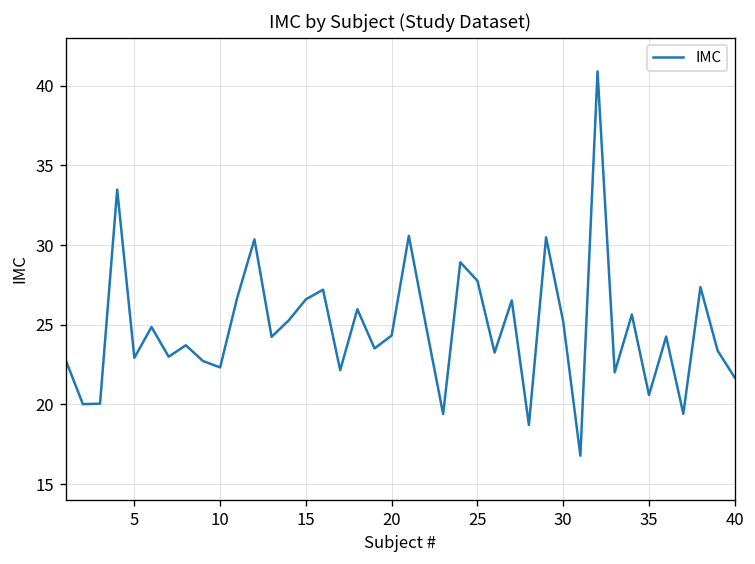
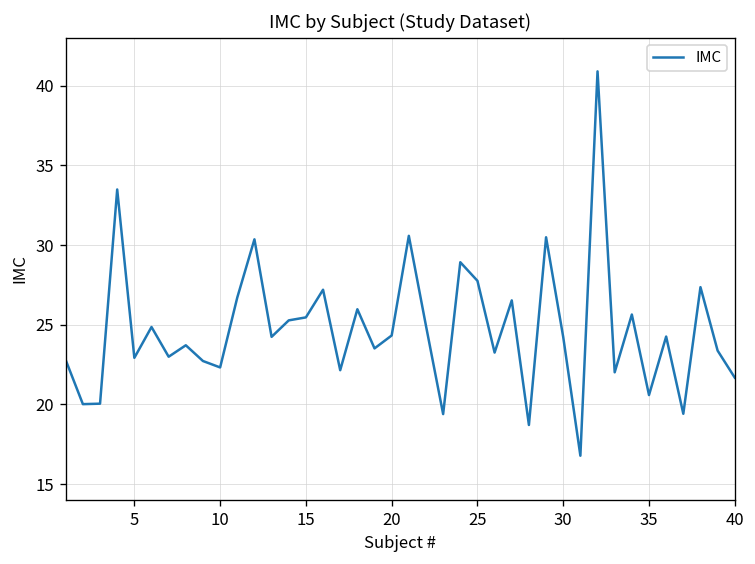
  {
    "5": 22.9,
    "10": 22.3,
-   "15": 26.6,
+   "15": 25.5,
    "20": 24.3,
    "25": 27.8,
-   "30": 25.2,
+   "30": 24.2,
    "35": 20.6,
    "40": 21.7
  }
